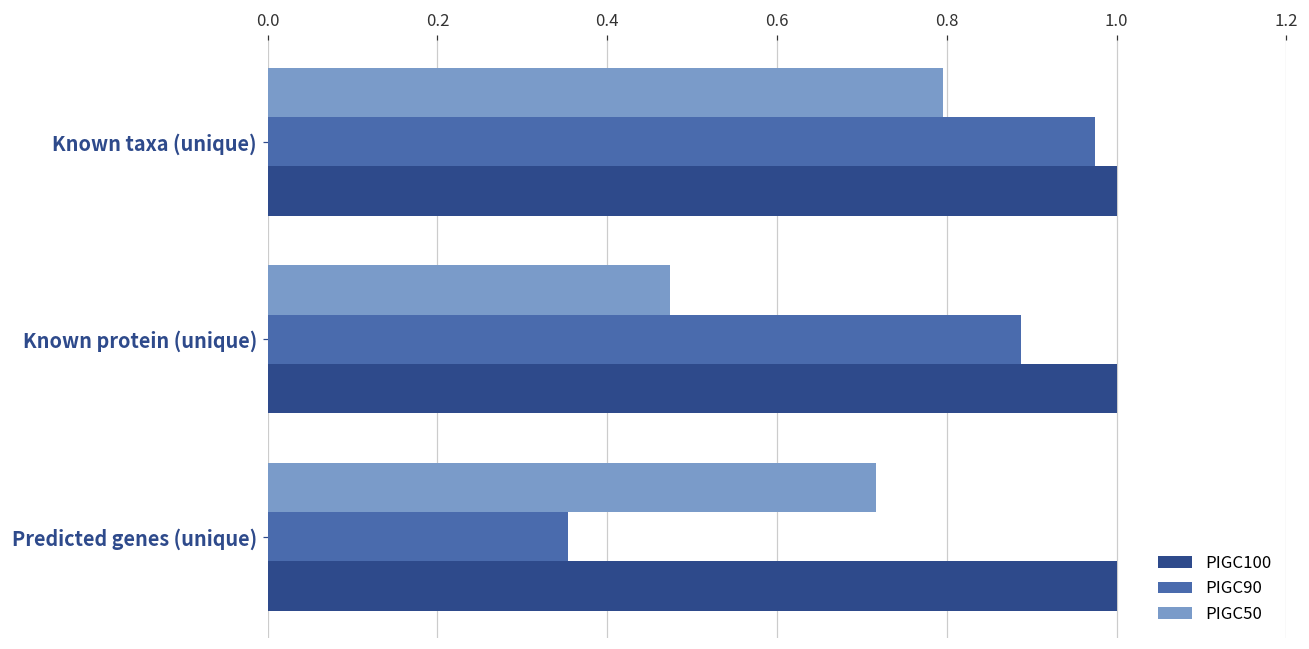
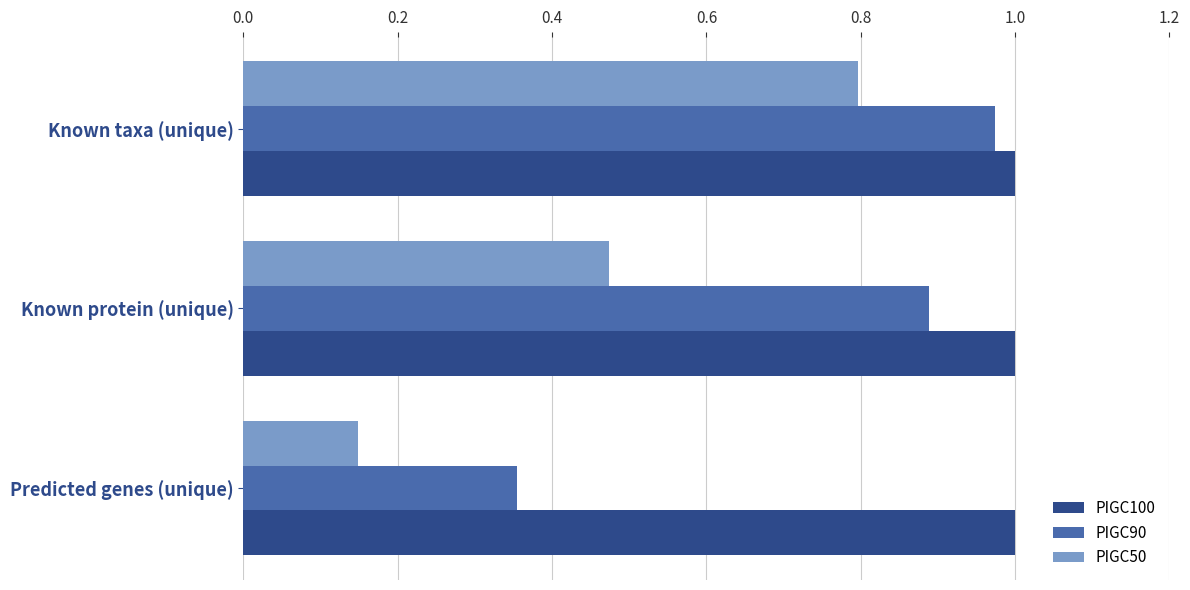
  {
    "PIGC50": {
      "Known taxa (unique)": 0.80,
      "Known protein (unique)": 0.47,
-     "Predicted genes (unique)": 0.72
+     "Predicted genes (unique)": 0.15
    }
  }
